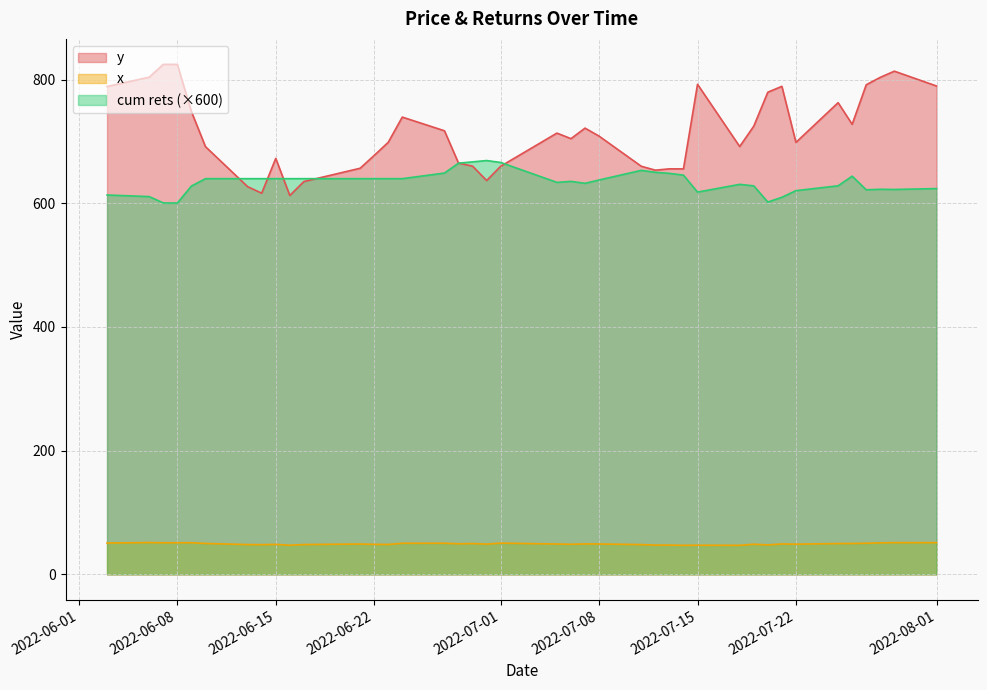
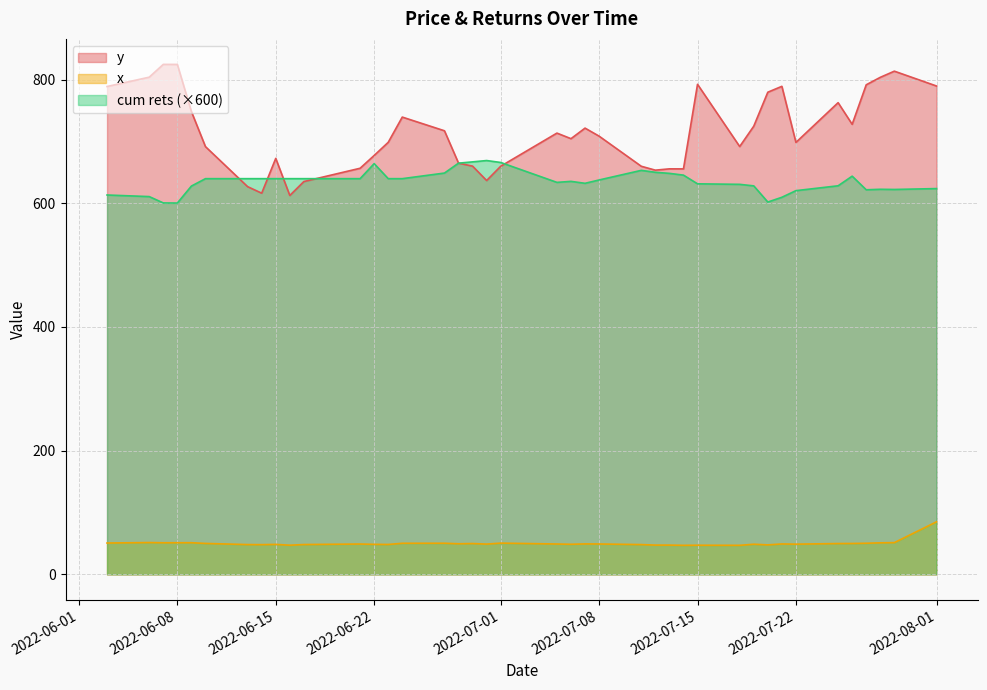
  {
    "y": {
      "2022-06-15": 670,
      "2022-06-22": 680,
      "2022-07-01": 660,
      "2022-07-08": 710,
      "2022-07-15": 790,
      "2022-07-22": 700,
      "2022-08-01": 790
    },
    "x": {
      "2022-06-08": 50,
      "2022-06-15": 50,
      "2022-06-22": 50,
      "2022-07-01": 50,
      "2022-07-08": 50,
      "2022-07-15": 50,
      "2022-07-22": 50,
-     "2022-08-01": 50
+     "2022-08-01": 80
    },
    "cum rets (×600)": {
      "2022-06-08": 600,
      "2022-06-15": 640,
-     "2022-06-22": 640,
+     "2022-06-22": 660,
      "2022-07-01": 670,
      "2022-07-08": 640,
-     "2022-07-15": 620,
+     "2022-07-15": 630,
      "2022-07-22": 620,
      "2022-08-01": 620
    }
  }
